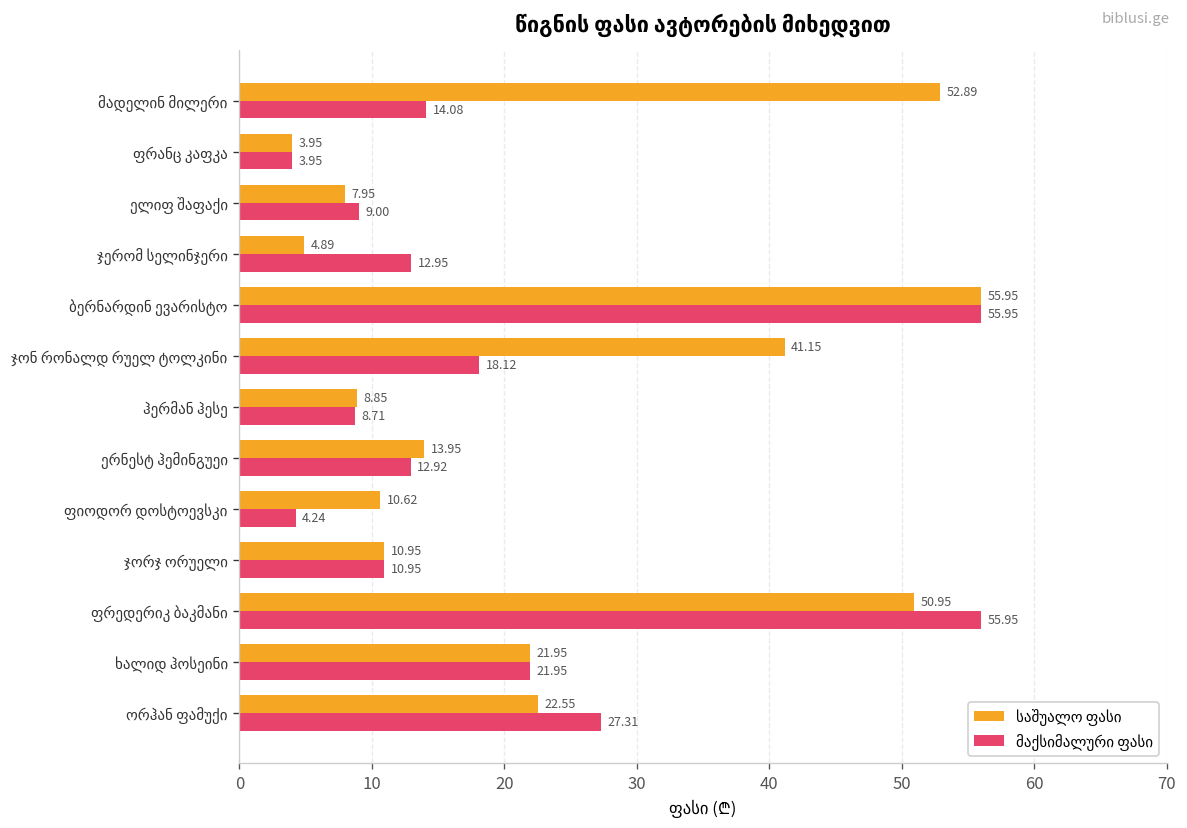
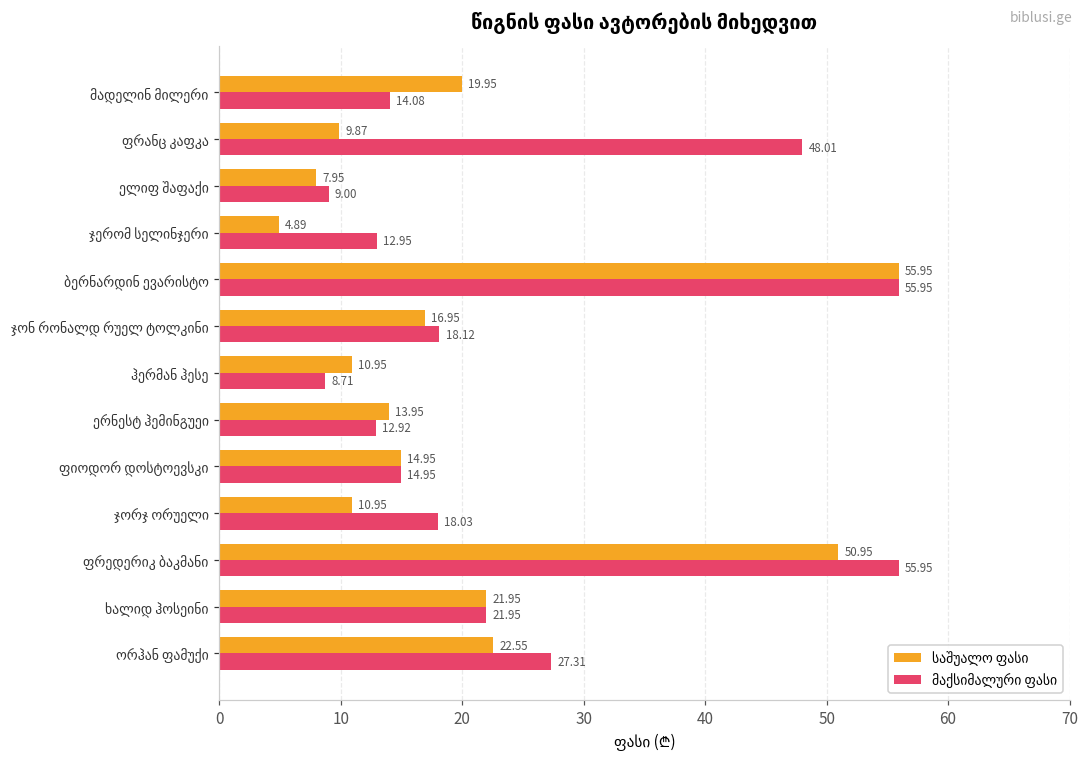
  {
    "საშუალო ფასი": {
-     "მადელინ მილერი": 52.89,
-     "ფრანც კაფკა": 3.95,
+     "მადელინ მილერი": 19.95,
+     "ფრანც კაფკა": 9.87,
      "ელიფ შაფაქი": 7.95,
      "ჯერომ სელინჯერი": 4.89,
      "ბერნარდინ ევარისტო": 55.95,
-     "ჯონ რონალდ რუელ ტოლკინი": 41.15,
-     "ჰერმან ჰესე": 8.85,
+     "ჯონ რონალდ რუელ ტოლკინი": 16.95,
+     "ჰერმან ჰესე": 10.95,
      "ერნესტ ჰემინგუეი": 13.95,
-     "ფიოდორ დოსტოევსკი": 10.62,
+     "ფიოდორ დოსტოევსკი": 14.95,
      "ჯორჯ ორუელი": 10.95,
      "ფრედერიკ ბაკმანი": 50.95,
      "ხალიდ ჰოსეინი": 21.95,
      "ორჰან ფამუქი": 22.55
    },
    "მაქსიმალური ფასი": {
      "მადელინ მილერი": 14.08,
-     "ფრანც კაფკა": 3.95,
+     "ფრანც კაფკა": 48.01,
      "ელიფ შაფაქი": 9.00,
      "ჯერომ სელინჯერი": 12.95,
      "ბერნარდინ ევარისტო": 55.95,
      "ჯონ რონალდ რუელ ტოლკინი": 18.12,
      "ჰერმან ჰესე": 8.71,
      "ერნესტ ჰემინგუეი": 12.92,
-     "ფიოდორ დოსტოევსკი": 4.24,
-     "ჯორჯ ორუელი": 10.95,
+     "ფიოდორ დოსტოევსკი": 14.95,
+     "ჯორჯ ორუელი": 18.03,
      "ფრედერიკ ბაკმანი": 55.95,
      "ხალიდ ჰოსეინი": 21.95,
      "ორჰან ფამუქი": 27.31
    }
  }
